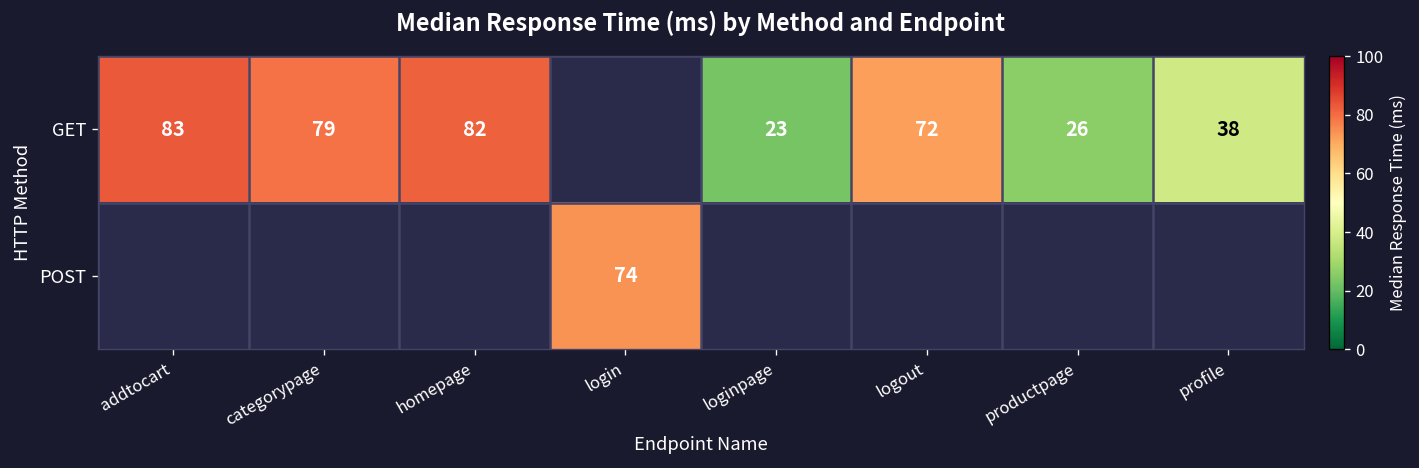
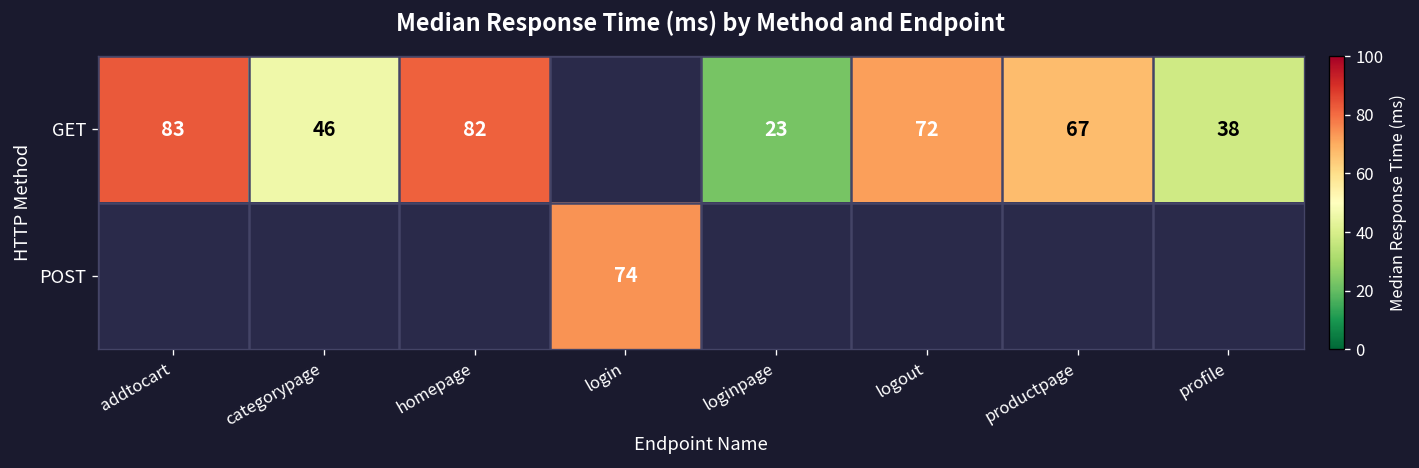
  {
    "GET": {
      "addtocart": 83,
-     "categorypage": 79,
+     "categorypage": 46,
      "homepage": 82,
      "loginpage": 23,
      "logout": 72,
-     "productpage": 26,
+     "productpage": 67,
      "profile": 38
    },
    "POST": {
      "login": 74
    }
  }
